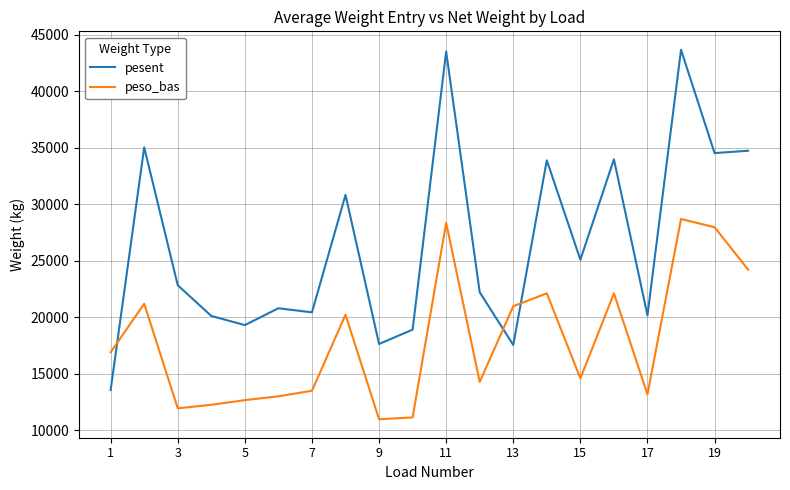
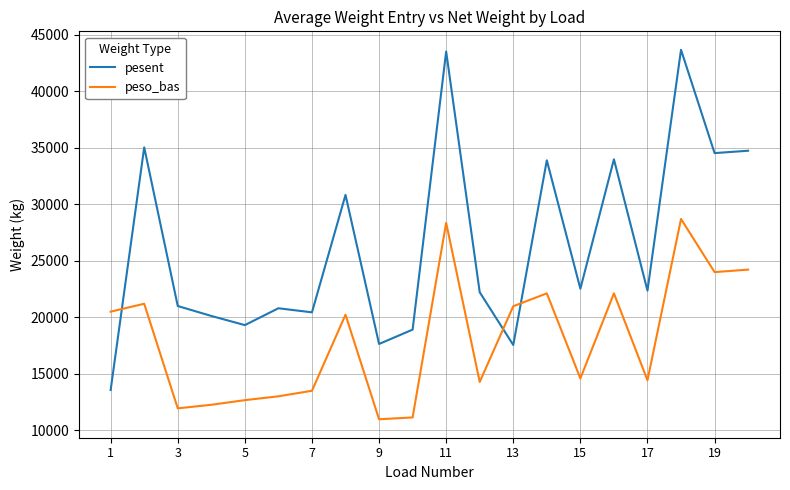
  {
    "pesent": {
      "1": 13600,
-     "3": 22800,
+     "3": 21000,
      "5": 19300,
      "7": 20400,
      "9": 17600,
      "11": 43500,
      "13": 17600,
-     "15": 25100,
-     "17": 20200,
+     "15": 22500,
+     "17": 22400,
      "19": 34500
    },
    "peso_bas": {
-     "1": 16900,
+     "1": 20500,
      "3": 11900,
      "5": 12700,
      "7": 13500,
      "9": 11000,
      "11": 28400,
      "13": 21000,
      "15": 14600,
-     "17": 13200,
-     "19": 28000
+     "17": 14400,
+     "19": 24000
    }
  }
